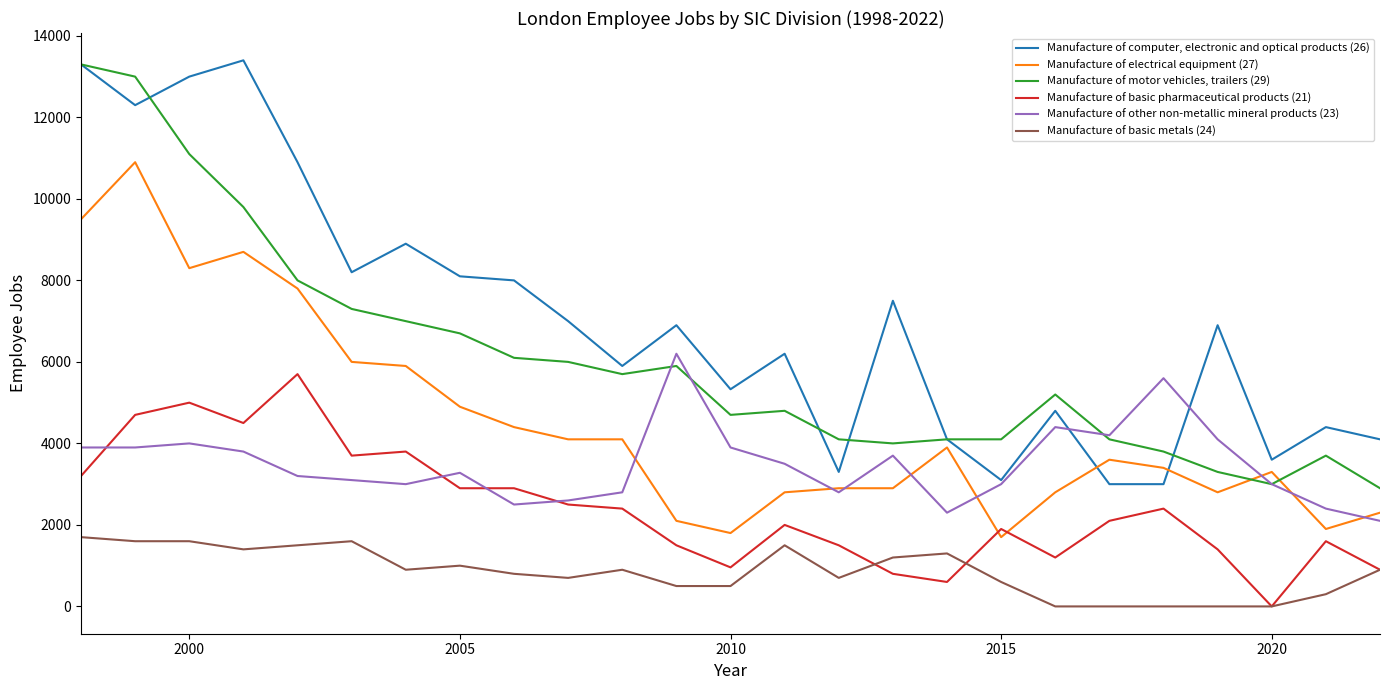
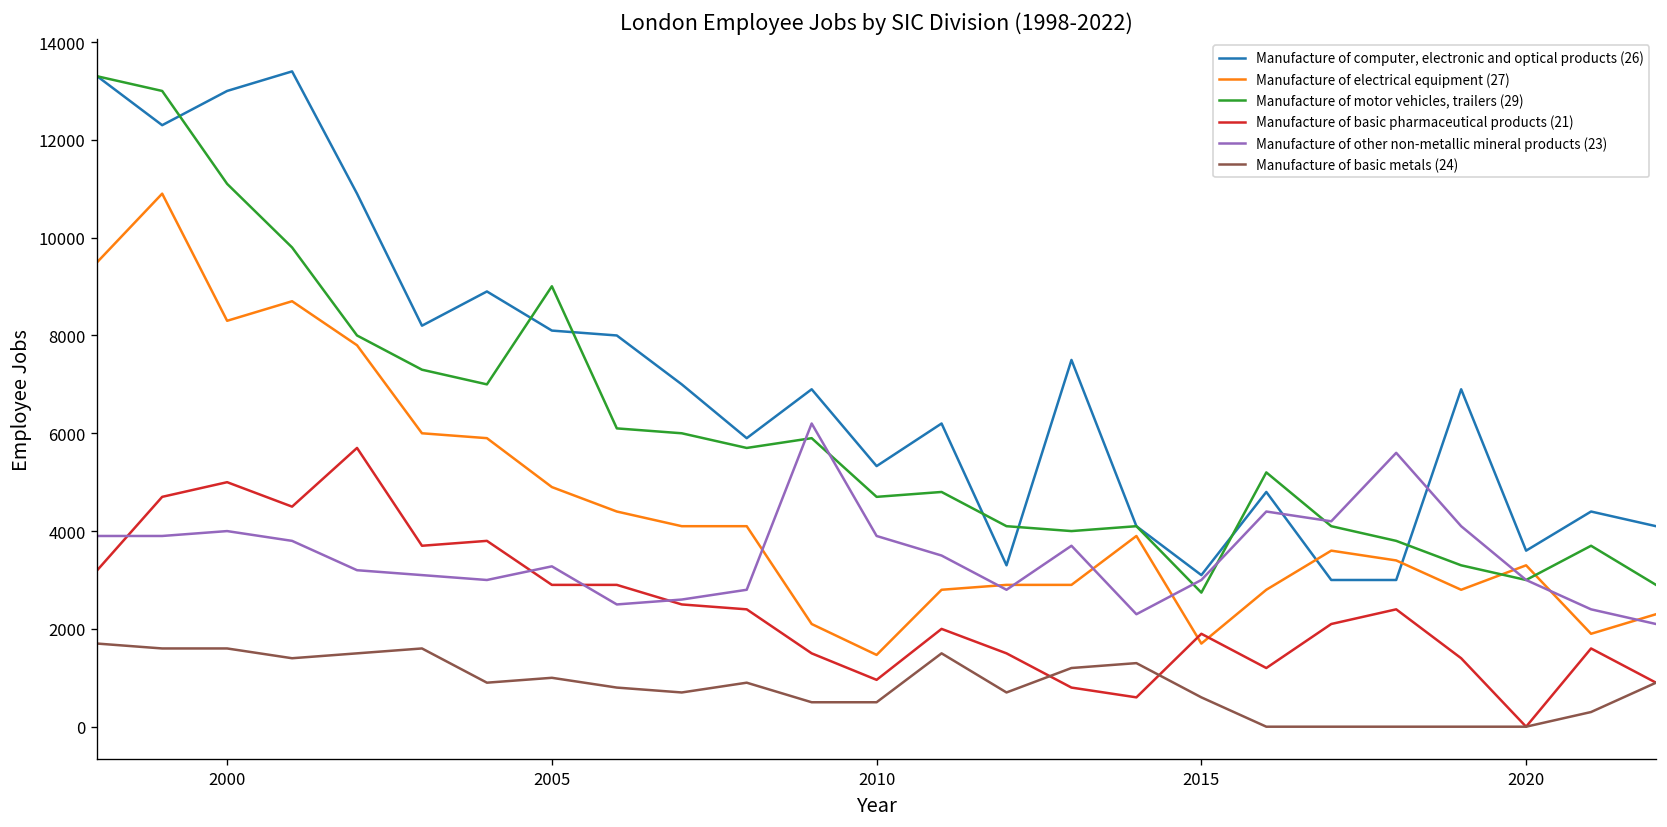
  {
    "Manufacture of computer, electronic and optical products (26)": {
      "2000": 13000,
      "2005": 8100,
      "2010": 5300,
      "2015": 3100,
      "2020": 3600
    },
    "Manufacture of electrical equipment (27)": {
      "2000": 8300,
      "2005": 4900,
-     "2010": 1800,
+     "2010": 1500,
      "2015": 1700,
      "2020": 3300
    },
    "Manufacture of motor vehicles, trailers (29)": {
      "2000": 11100,
-     "2005": 6700,
+     "2005": 9000,
      "2010": 4700,
-     "2015": 4100
+     "2015": 2700
    },
    "Manufacture of basic pharmaceutical products (21)": {
      "2000": 5000,
      "2005": 2900,
      "2010": 1000,
      "2015": 1900
    },
    "Manufacture of other non-metallic mineral products (23)": {
      "2000": 4000,
      "2005": 3300,
      "2010": 3900,
      "2015": 3000
    },
    "Manufacture of basic metals (24)": {
      "2000": 1600,
      "2005": 1000,
      "2010": 500,
      "2015": 600
    }
  }
